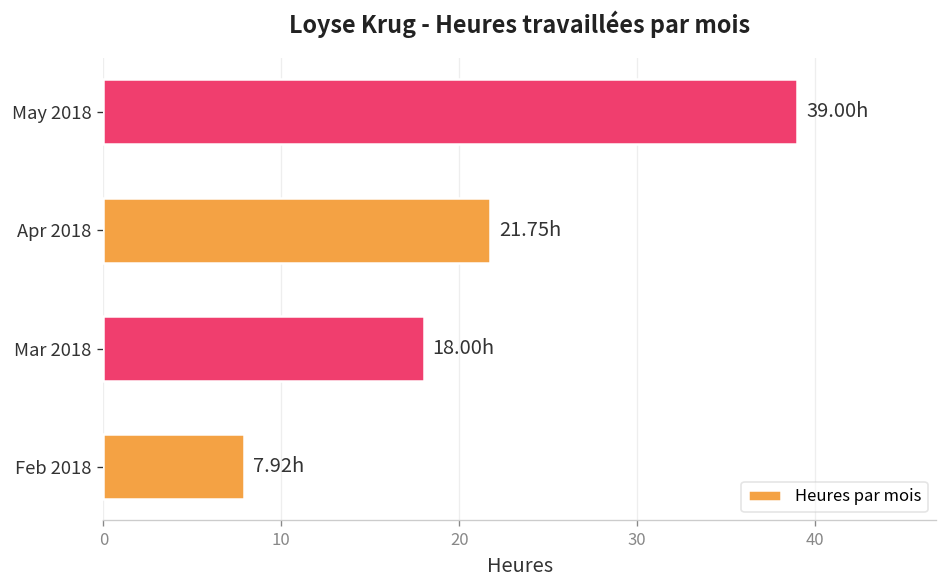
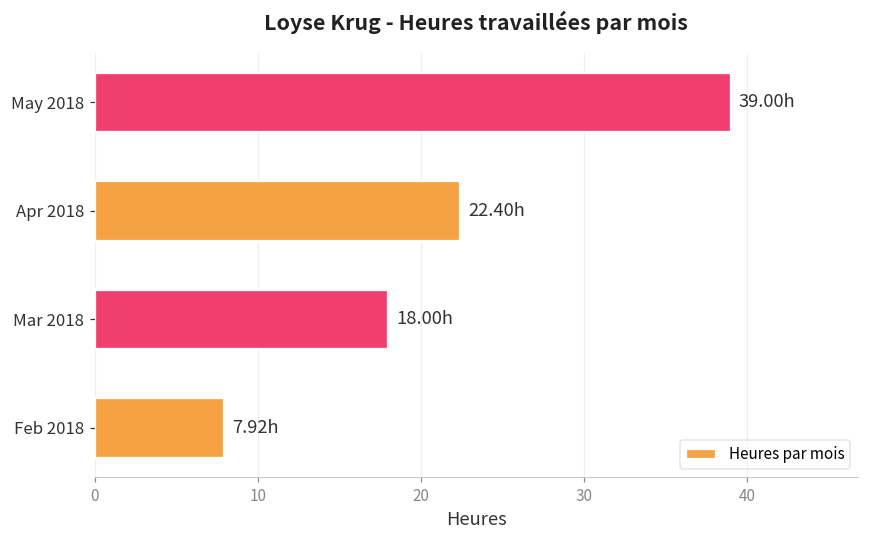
  {
    "May 2018": "39.00h",
-   "Apr 2018": "21.75h",
+   "Apr 2018": "22.40h",
    "Mar 2018": "18.00h",
    "Feb 2018": "7.92h"
  }
